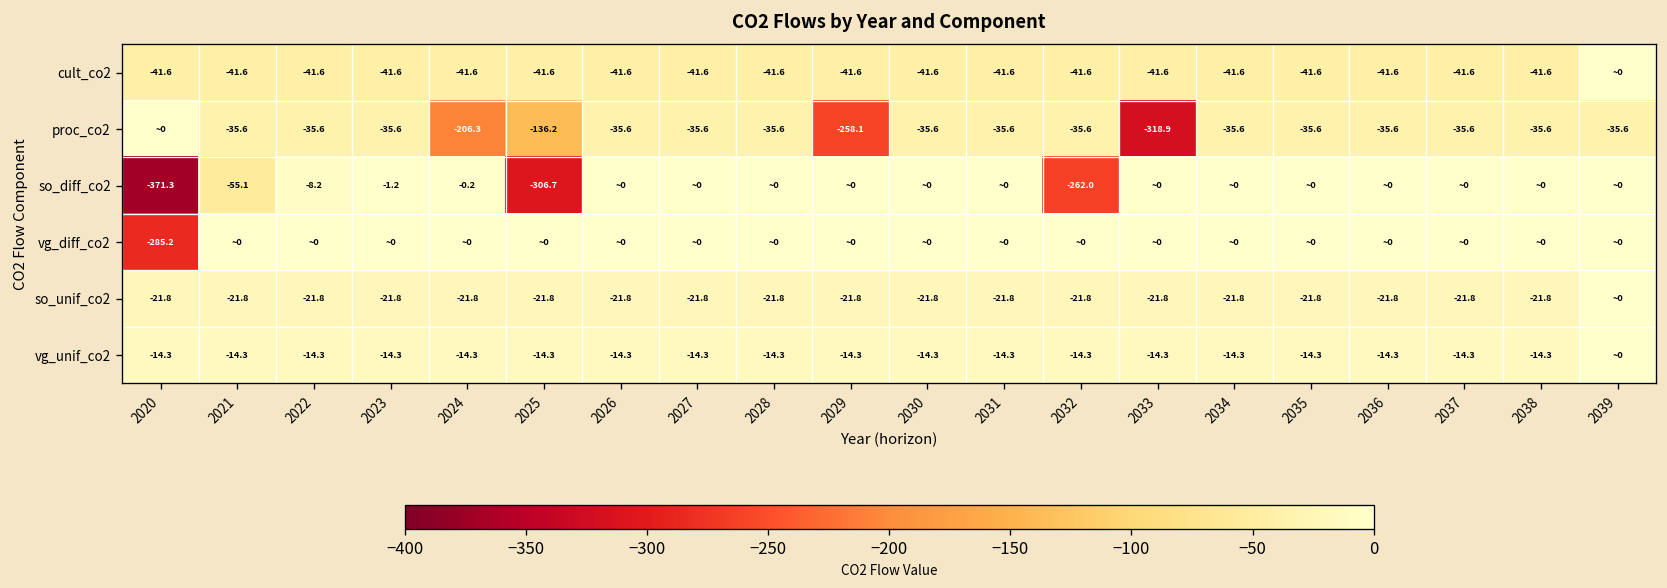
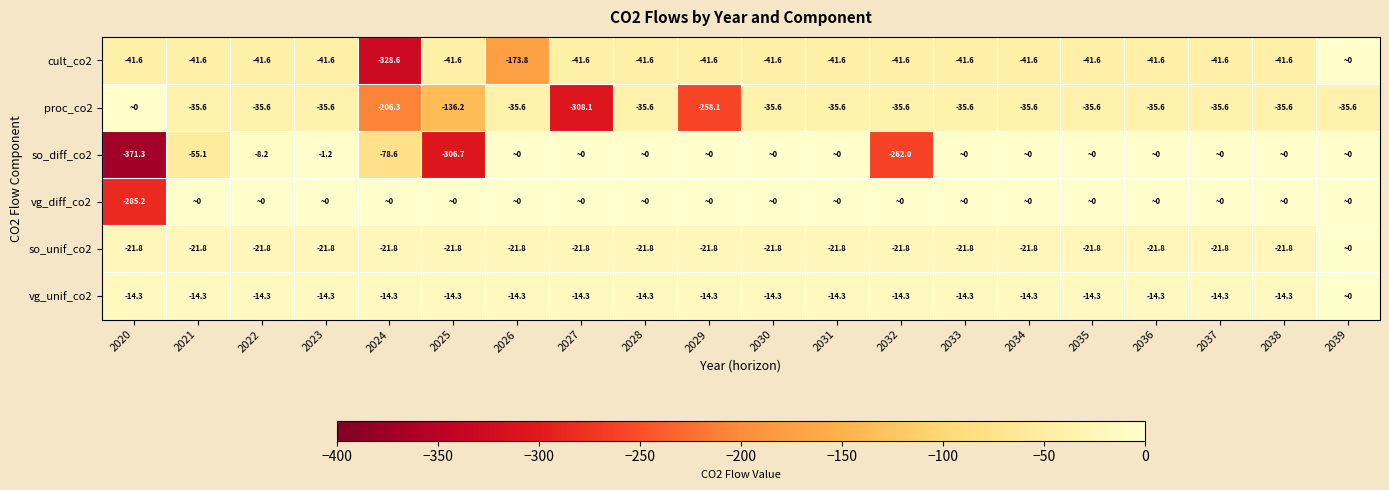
  {
    "cult_co2": {
      "2020": -41.6,
      "2021": -41.6,
      "2022": -41.6,
      "2023": -41.6,
-     "2024": -41.6,
+     "2024": -328.6,
      "2025": -41.6,
-     "2026": -41.6,
+     "2026": -173.8,
      "2027": -41.6,
      "2028": -41.6,
      "2029": -41.6,
      "2030": -41.6,
      "2031": -41.6,
      "2032": -41.6,
      "2033": -41.6,
      "2034": -41.6,
      "2035": -41.6,
      "2036": -41.6,
      "2037": -41.6,
      "2038": -41.6,
      "2039": 0
    },
    "proc_co2": {
      "2020": 0,
      "2021": -35.6,
      "2022": -35.6,
      "2023": -35.6,
      "2024": -206.3,
      "2025": -136.2,
      "2026": -35.6,
-     "2027": -35.6,
+     "2027": -308.1,
      "2028": -35.6,
      "2029": -258.1,
      "2030": -35.6,
      "2031": -35.6,
      "2032": -35.6,
-     "2033": -318.9,
+     "2033": -35.6,
      "2034": -35.6,
      "2035": -35.6,
      "2036": -35.6,
      "2037": -35.6,
      "2038": -35.6,
      "2039": -35.6
    },
    "so_diff_co2": {
      "2020": -371.3,
      "2021": -55.1,
      "2022": -8.2,
      "2023": -1.2,
-     "2024": -0.2,
+     "2024": -78.6,
      "2025": -306.7,
      "2026": 0,
      "2027": 0,
      "2028": 0,
      "2029": 0,
      "2030": 0,
      "2031": 0,
      "2032": -262.0,
      "2033": 0,
      "2034": 0,
      "2035": 0,
      "2036": 0,
      "2037": 0,
      "2038": 0,
      "2039": 0
    },
    "vg_diff_co2": {
      "2020": -285.2,
      "2021": 0,
      "2022": 0,
      "2023": 0,
      "2024": 0,
      "2025": 0,
      "2026": 0,
      "2027": 0,
      "2028": 0,
      "2029": 0,
      "2030": 0,
      "2031": 0,
      "2032": 0,
      "2033": 0,
      "2034": 0,
      "2035": 0,
      "2036": 0,
      "2037": 0,
      "2038": 0,
      "2039": 0
    },
    "so_unif_co2": {
      "2020": -21.8,
      "2021": -21.8,
      "2022": -21.8,
      "2023": -21.8,
      "2024": -21.8,
      "2025": -21.8,
      "2026": -21.8,
      "2027": -21.8,
      "2028": -21.8,
      "2029": -21.8,
      "2030": -21.8,
      "2031": -21.8,
      "2032": -21.8,
      "2033": -21.8,
      "2034": -21.8,
      "2035": -21.8,
      "2036": -21.8,
      "2037": -21.8,
      "2038": -21.8,
      "2039": 0
    },
    "vg_unif_co2": {
      "2020": -14.3,
      "2021": -14.3,
      "2022": -14.3,
      "2023": -14.3,
      "2024": -14.3,
      "2025": -14.3,
      "2026": -14.3,
      "2027": -14.3,
      "2028": -14.3,
      "2029": -14.3,
      "2030": -14.3,
      "2031": -14.3,
      "2032": -14.3,
      "2033": -14.3,
      "2034": -14.3,
      "2035": -14.3,
      "2036": -14.3,
      "2037": -14.3,
      "2038": -14.3,
      "2039": 0
    }
  }
